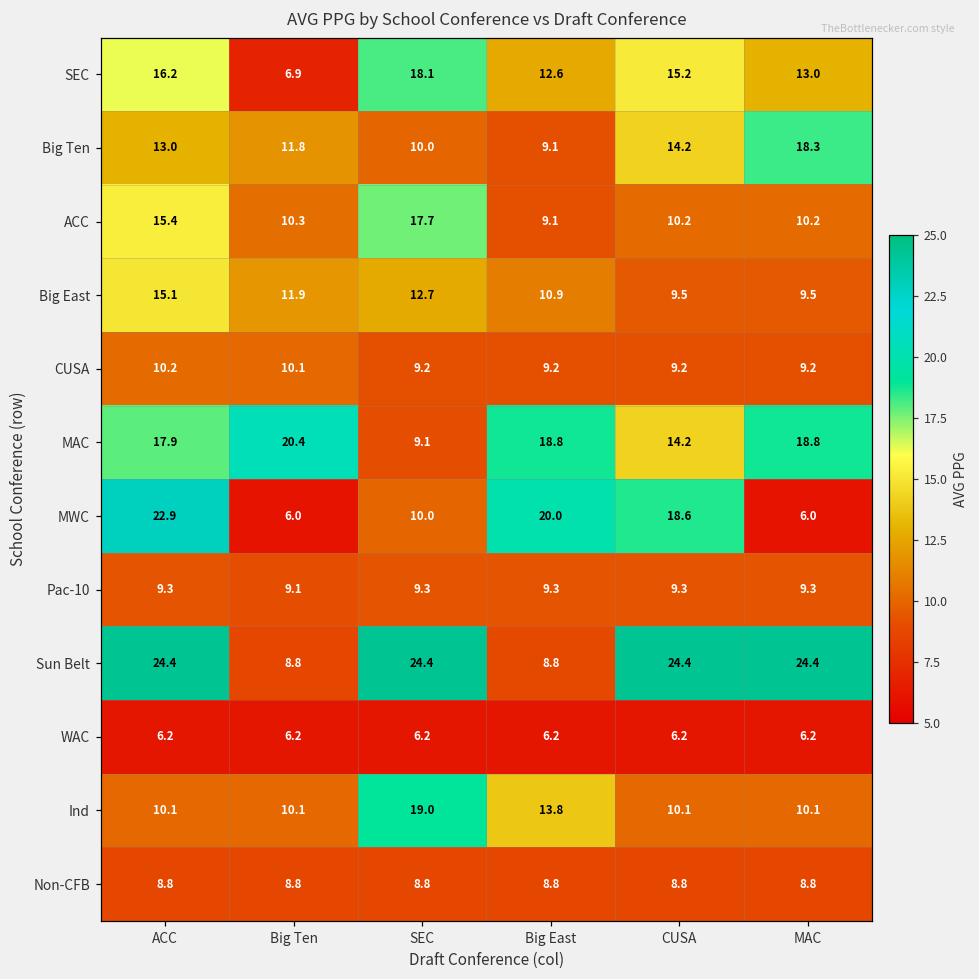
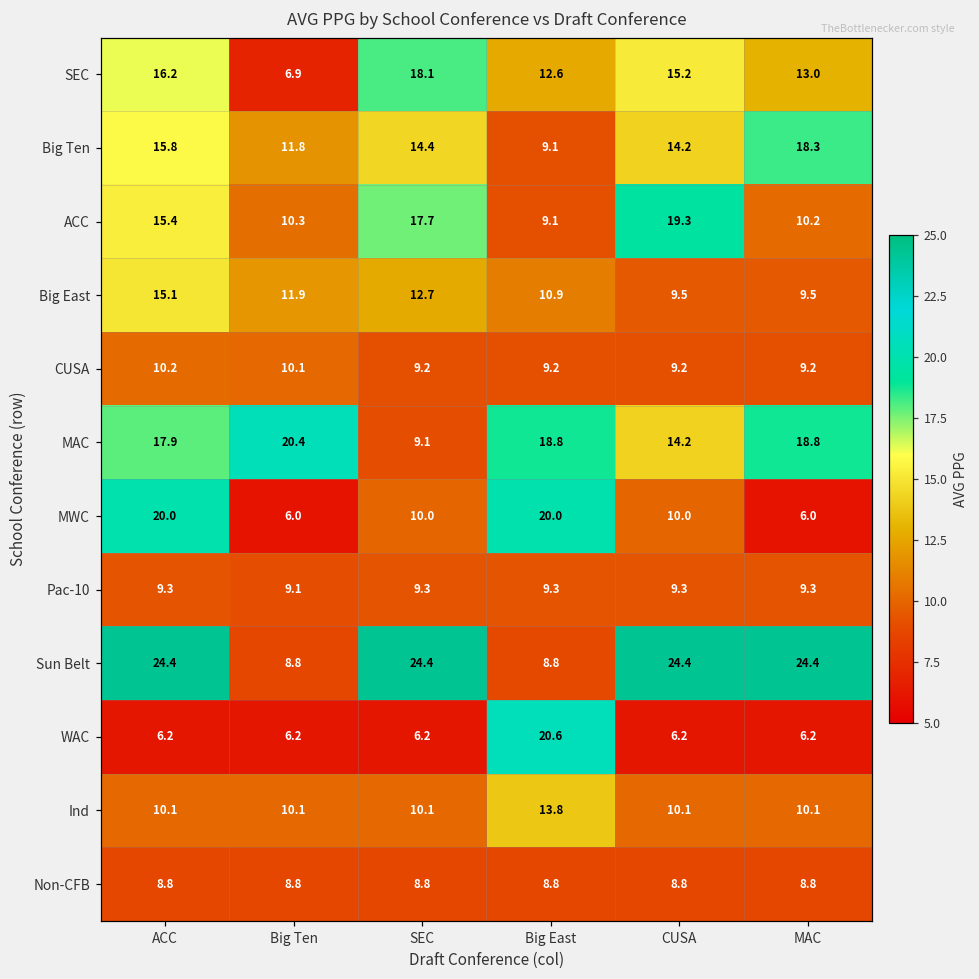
  {
    "SEC": {
      "ACC": 16.2,
      "Big Ten": 6.9,
      "SEC": 18.1,
      "Big East": 12.6,
      "CUSA": 15.2,
      "MAC": 13.0
    },
    "Big Ten": {
-     "ACC": 13.0,
+     "ACC": 15.8,
      "Big Ten": 11.8,
-     "SEC": 10.0,
+     "SEC": 14.4,
      "Big East": 9.1,
      "CUSA": 14.2,
      "MAC": 18.3
    },
    "ACC": {
      "ACC": 15.4,
      "Big Ten": 10.3,
      "SEC": 17.7,
      "Big East": 9.1,
-     "CUSA": 10.2,
+     "CUSA": 19.3,
      "MAC": 10.2
    },
    "Big East": {
      "ACC": 15.1,
      "Big Ten": 11.9,
      "SEC": 12.7,
      "Big East": 10.9,
      "CUSA": 9.5,
      "MAC": 9.5
    },
    "CUSA": {
      "ACC": 10.2,
      "Big Ten": 10.1,
      "SEC": 9.2,
      "Big East": 9.2,
      "CUSA": 9.2,
      "MAC": 9.2
    },
    "MAC": {
      "ACC": 17.9,
      "Big Ten": 20.4,
      "SEC": 9.1,
      "Big East": 18.8,
      "CUSA": 14.2,
      "MAC": 18.8
    },
    "MWC": {
-     "ACC": 22.9,
+     "ACC": 20.0,
      "Big Ten": 6.0,
      "SEC": 10.0,
      "Big East": 20.0,
-     "CUSA": 18.6,
+     "CUSA": 10.0,
      "MAC": 6.0
    },
    "Pac-10": {
      "ACC": 9.3,
      "Big Ten": 9.1,
      "SEC": 9.3,
      "Big East": 9.3,
      "CUSA": 9.3,
      "MAC": 9.3
    },
    "Sun Belt": {
      "ACC": 24.4,
      "Big Ten": 8.8,
      "SEC": 24.4,
      "Big East": 8.8,
      "CUSA": 24.4,
      "MAC": 24.4
    },
    "WAC": {
      "ACC": 6.2,
      "Big Ten": 6.2,
      "SEC": 6.2,
-     "Big East": 6.2,
+     "Big East": 20.6,
      "CUSA": 6.2,
      "MAC": 6.2
    },
    "Ind": {
      "ACC": 10.1,
      "Big Ten": 10.1,
-     "SEC": 19.0,
+     "SEC": 10.1,
      "Big East": 13.8,
      "CUSA": 10.1,
      "MAC": 10.1
    },
    "Non-CFB": {
      "ACC": 8.8,
      "Big Ten": 8.8,
      "SEC": 8.8,
      "Big East": 8.8,
      "CUSA": 8.8,
      "MAC": 8.8
    }
  }
